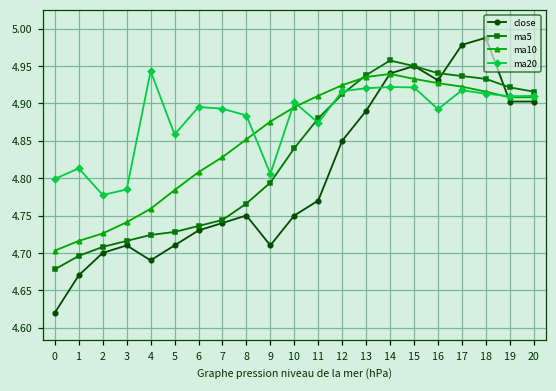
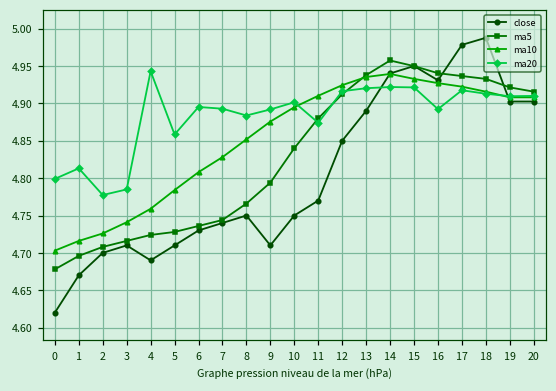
  {
    "ma20": {
      "0": 4.80,
      "1": 4.81,
      "2": 4.78,
      "3": 4.78,
      "4": 4.94,
      "5": 4.86,
      "6": 4.90,
      "7": 4.89,
      "8": 4.88,
-     "9": 4.81,
+     "9": 4.89,
      "10": 4.90,
      "11": 4.87,
      "12": 4.92,
      "13": 4.92,
      "14": 4.92,
      "15": 4.92,
      "16": 4.89,
      "17": 4.92
    }
  }
